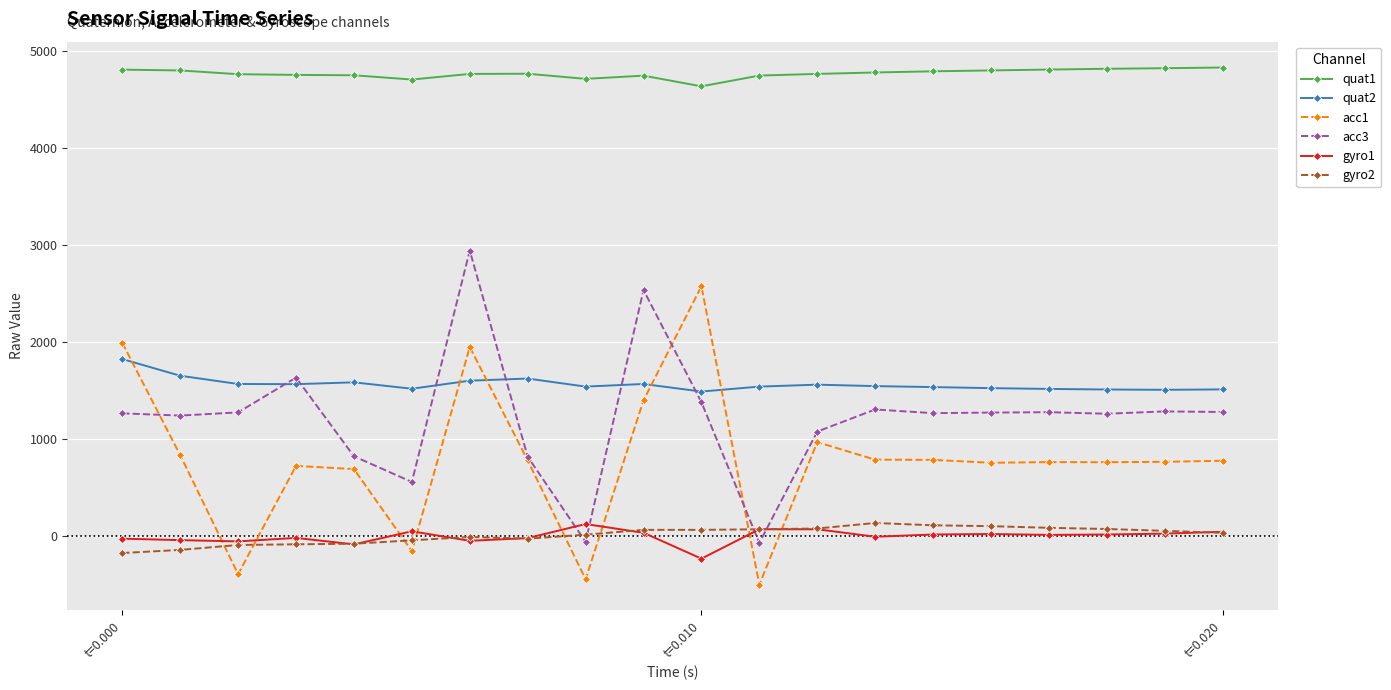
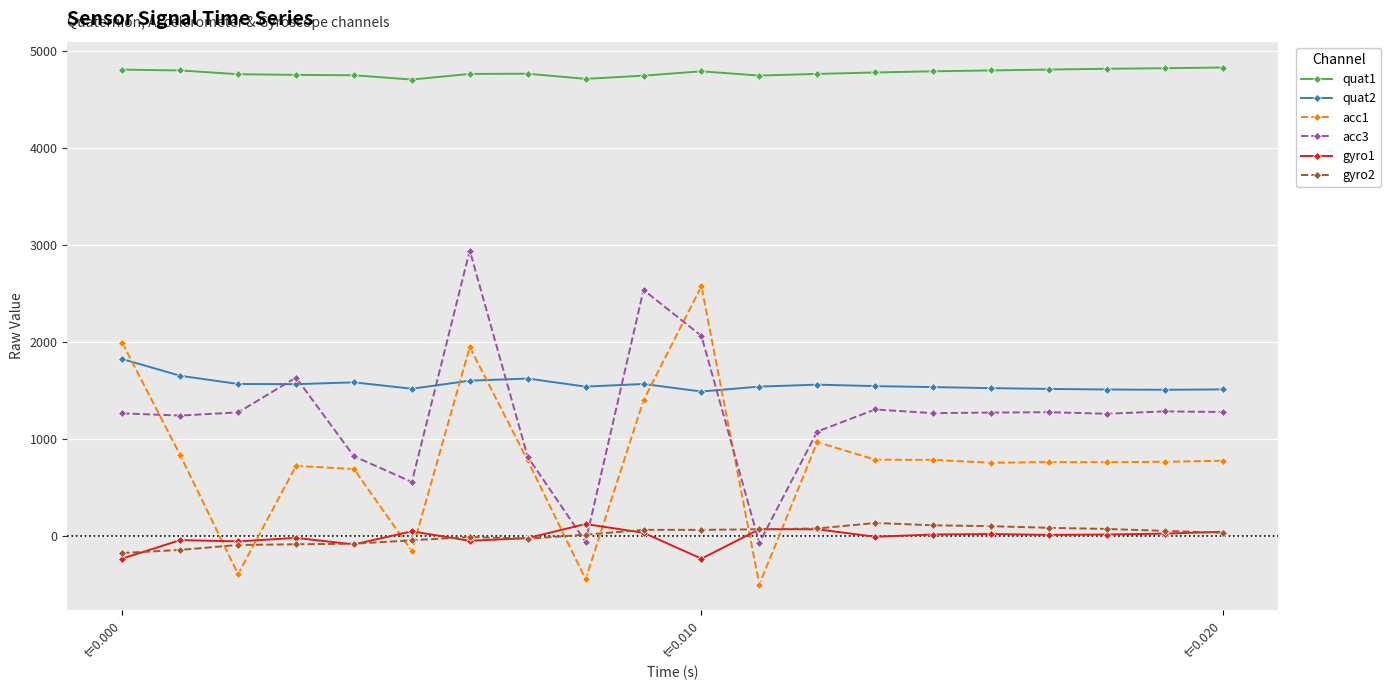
  {
    "quat1": {
      "t=0.000": 4800,
-     "t=0.010": 4600,
+     "t=0.010": 4800,
      "t=0.020": 4800
    },
    "quat2": {
      "t=0.000": 1800,
      "t=0.010": 1500,
      "t=0.020": 1500
    },
    "acc1": {
      "t=0.000": 2000,
      "t=0.010": 2600,
      "t=0.020": 800
    },
    "acc3": {
      "t=0.000": 1300,
-     "t=0.010": 1400,
+     "t=0.010": 2100,
      "t=0.020": 1300
    },
    "gyro1": {
-     "t=0.000": 0,
+     "t=0.000": -200,
      "t=0.010": -200
    },
    "gyro2": {
      "t=0.000": -200,
      "t=0.010": 100
    }
  }
